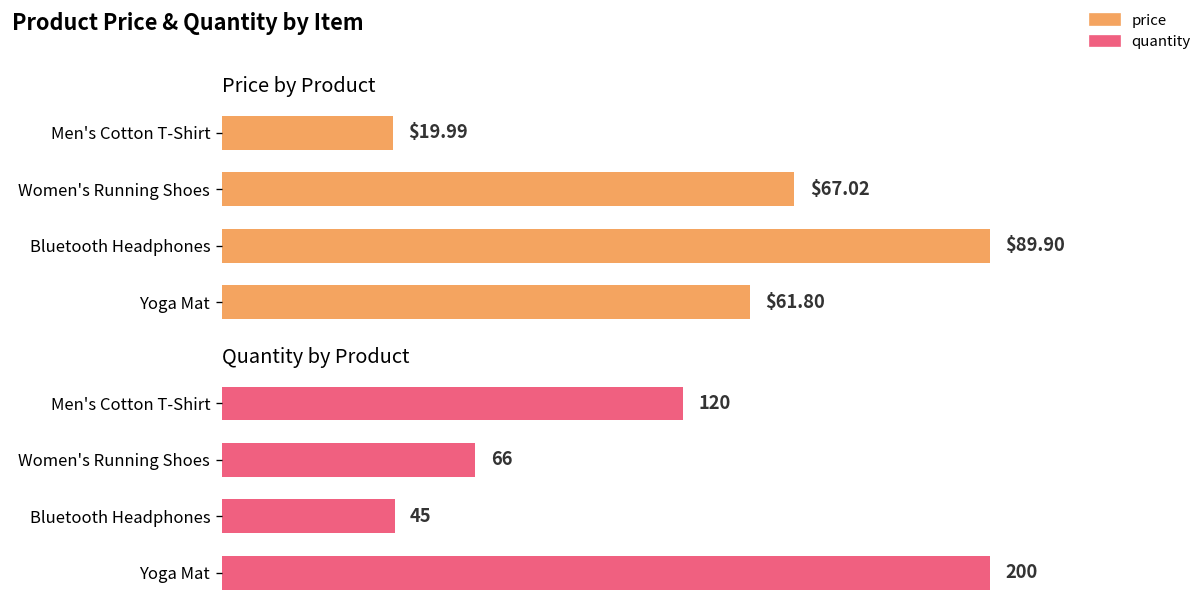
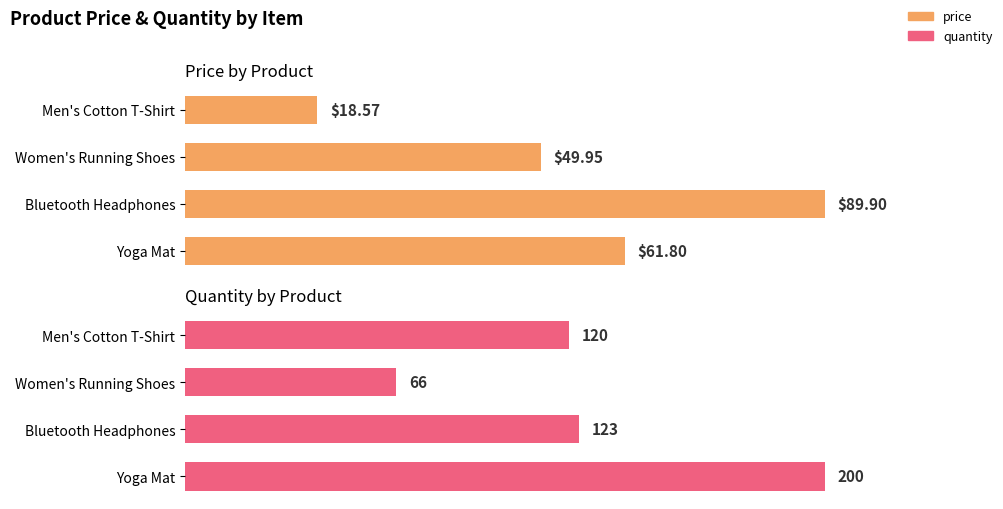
  {
    "Price by Product": {
-     "Men's Cotton T-Shirt": "$19.99",
-     "Women's Running Shoes": "$67.02",
+     "Men's Cotton T-Shirt": "$18.57",
+     "Women's Running Shoes": "$49.95",
      "Bluetooth Headphones": "$89.90",
      "Yoga Mat": "$61.80"
    },
    "Quantity by Product": {
      "Men's Cotton T-Shirt": "120",
      "Women's Running Shoes": "66",
-     "Bluetooth Headphones": "45",
+     "Bluetooth Headphones": "123",
      "Yoga Mat": "200"
    }
  }
